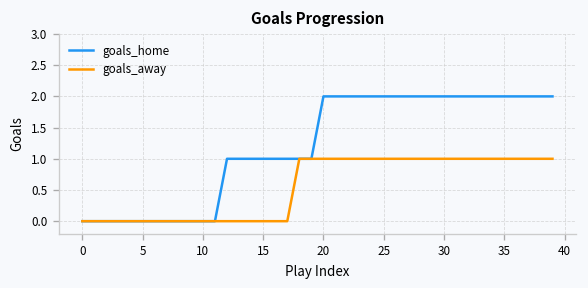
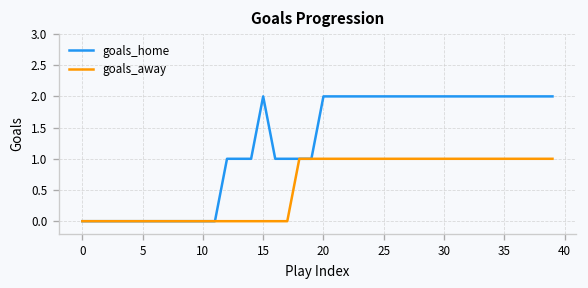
  {
    "goals_home": {
-     "15": 1,
+     "15": 2,
      "20": 2,
      "25": 2,
      "30": 2,
      "35": 2
    },
    "goals_away": {
      "15": 0,
      "20": 1,
      "25": 1,
      "30": 1,
      "35": 1
    }
  }
